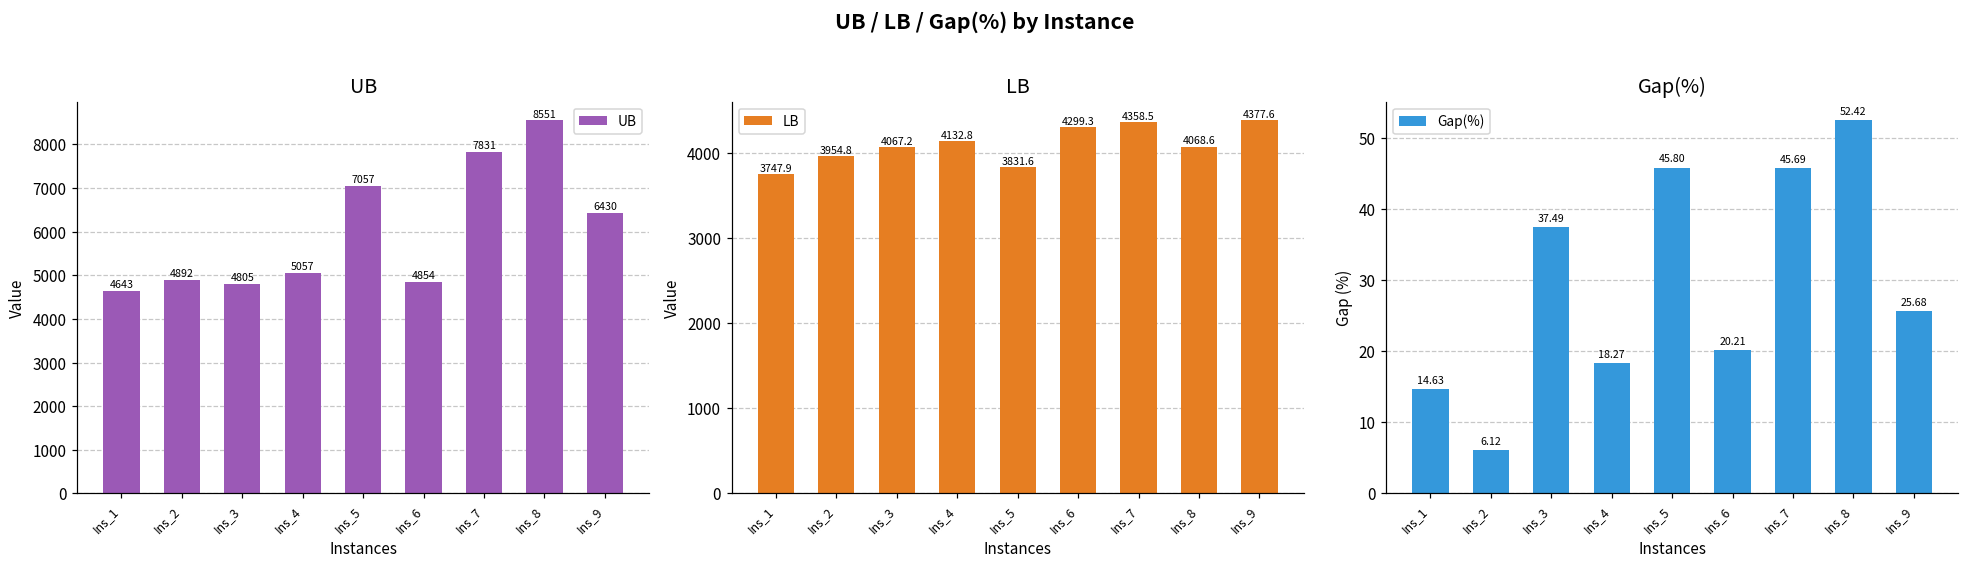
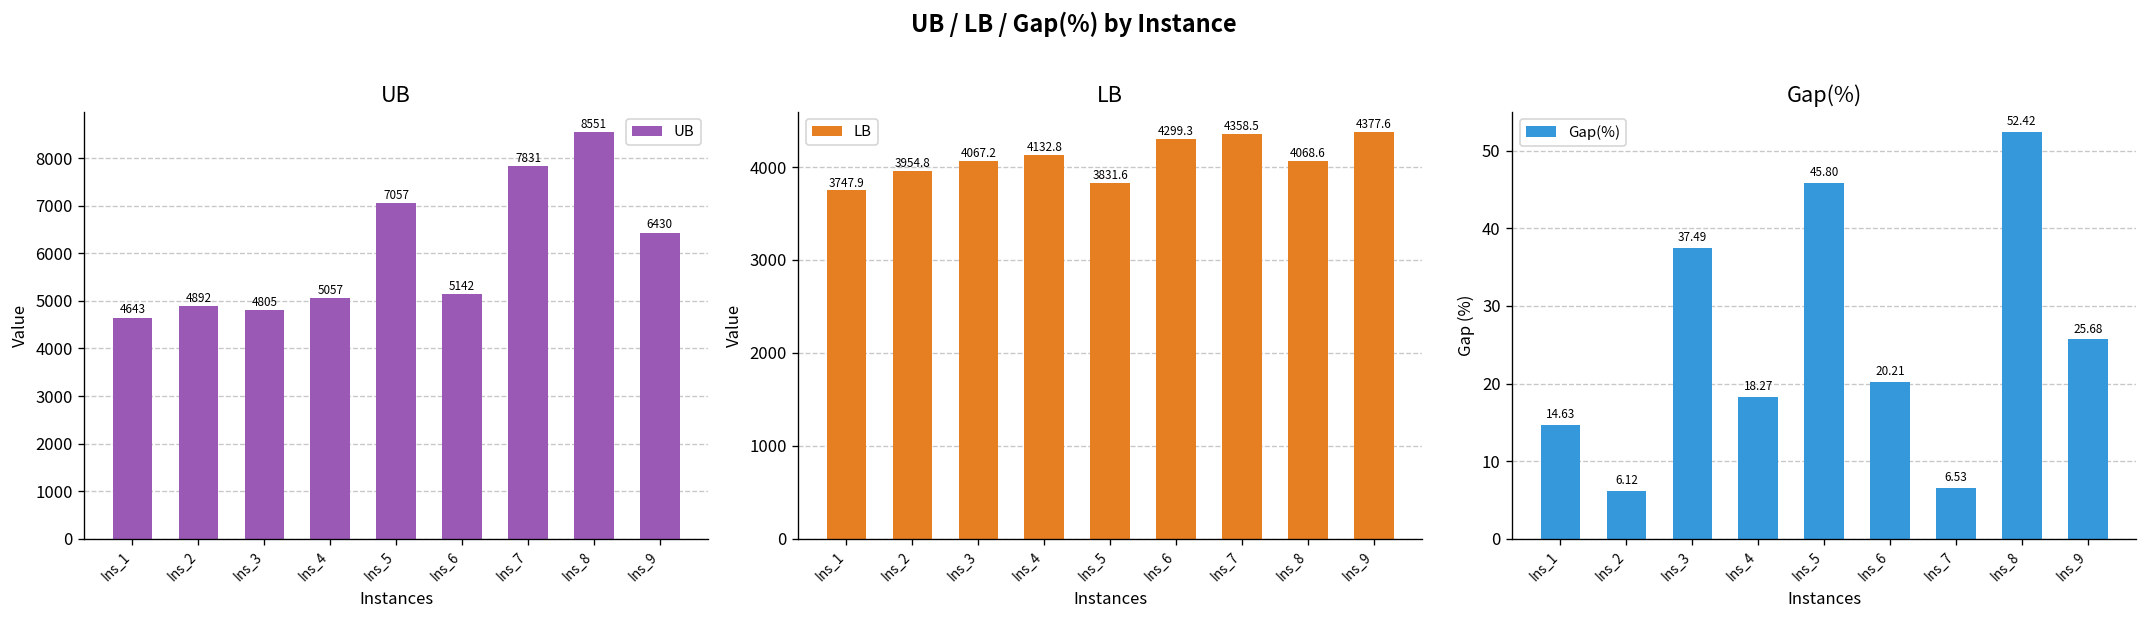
  {
    "UB": {
      "Ins_1": 4643,
      "Ins_2": 4892,
      "Ins_3": 4805,
      "Ins_4": 5057,
      "Ins_5": 7057,
-     "Ins_6": 4854,
+     "Ins_6": 5142,
      "Ins_7": 7831,
      "Ins_8": 8551,
      "Ins_9": 6430
    },
    "LB": {
      "Ins_1": 3747.9,
      "Ins_2": 3954.8,
      "Ins_3": 4067.2,
      "Ins_4": 4132.8,
      "Ins_5": 3831.6,
      "Ins_6": 4299.3,
      "Ins_7": 4358.5,
      "Ins_8": 4068.6,
      "Ins_9": 4377.6
    },
    "Gap(%)": {
      "Ins_1": 14.63,
      "Ins_2": 6.12,
      "Ins_3": 37.49,
      "Ins_4": 18.27,
      "Ins_5": 45.80,
      "Ins_6": 20.21,
-     "Ins_7": 45.69,
+     "Ins_7": 6.53,
      "Ins_8": 52.42,
      "Ins_9": 25.68
    }
  }
